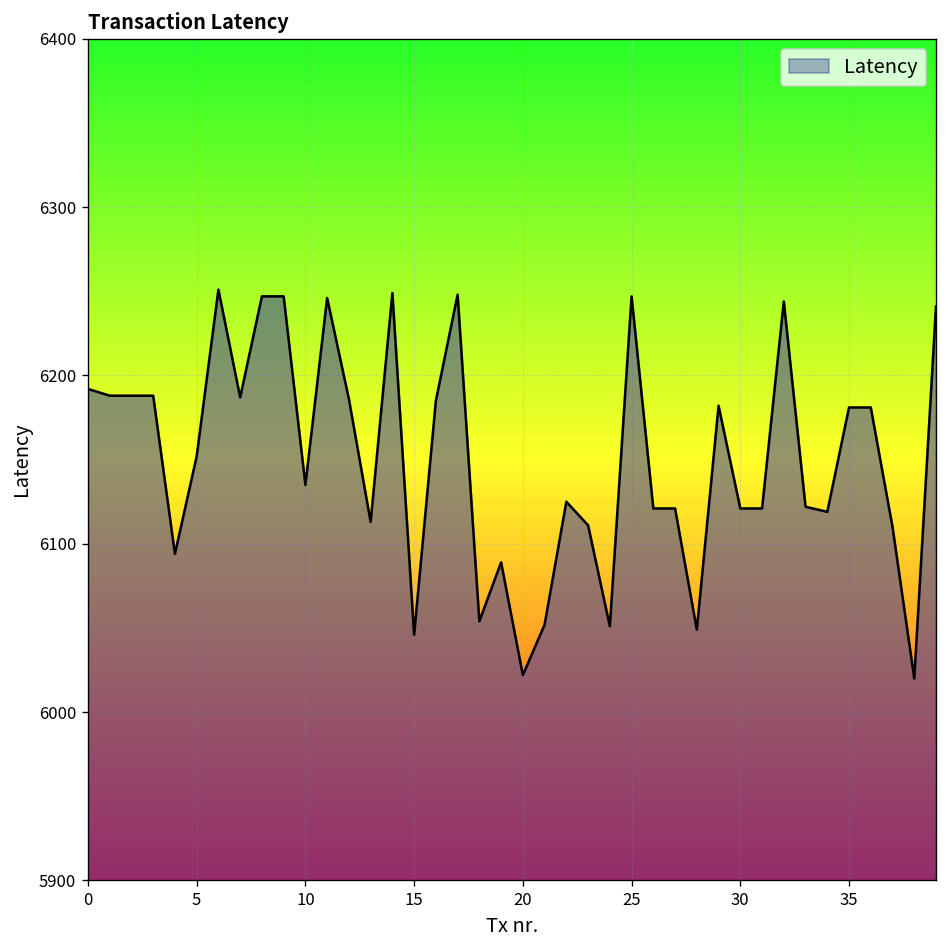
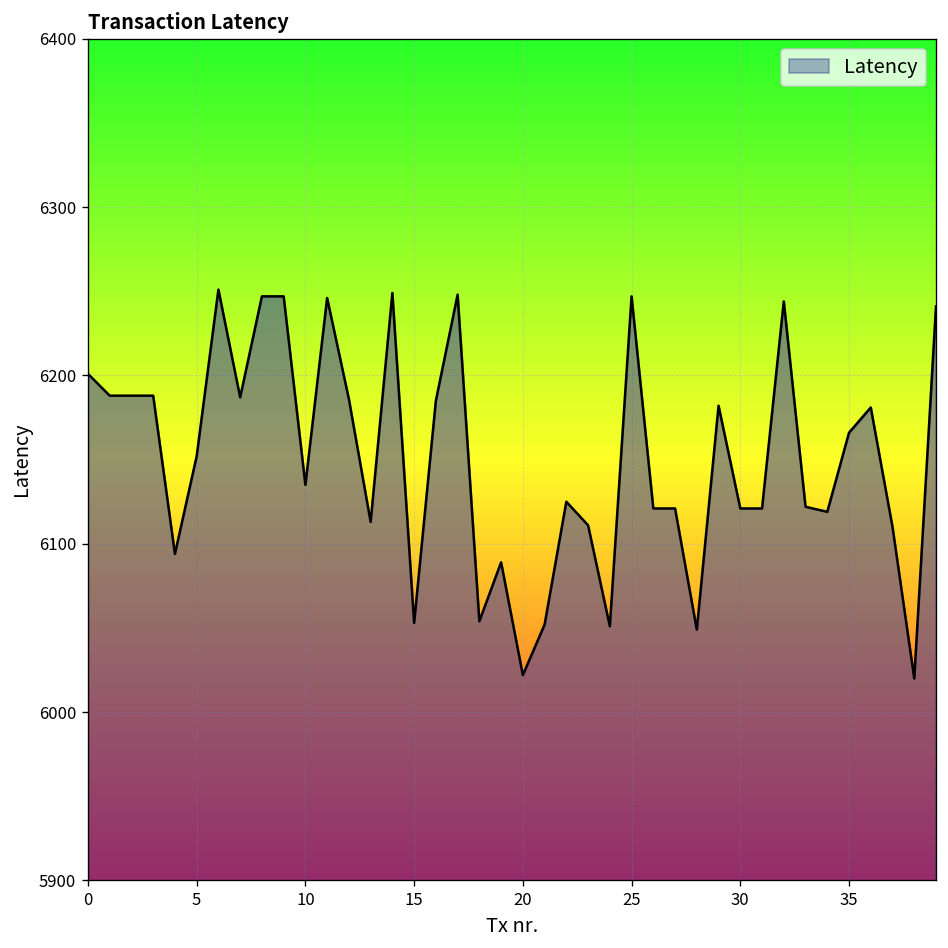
  {
-   "0": 6192,
+   "0": 6201,
    "5": 6152,
    "10": 6135,
-   "15": 6046,
+   "15": 6053,
    "20": 6022,
    "25": 6247,
    "30": 6121,
-   "35": 6181
+   "35": 6166
  }
